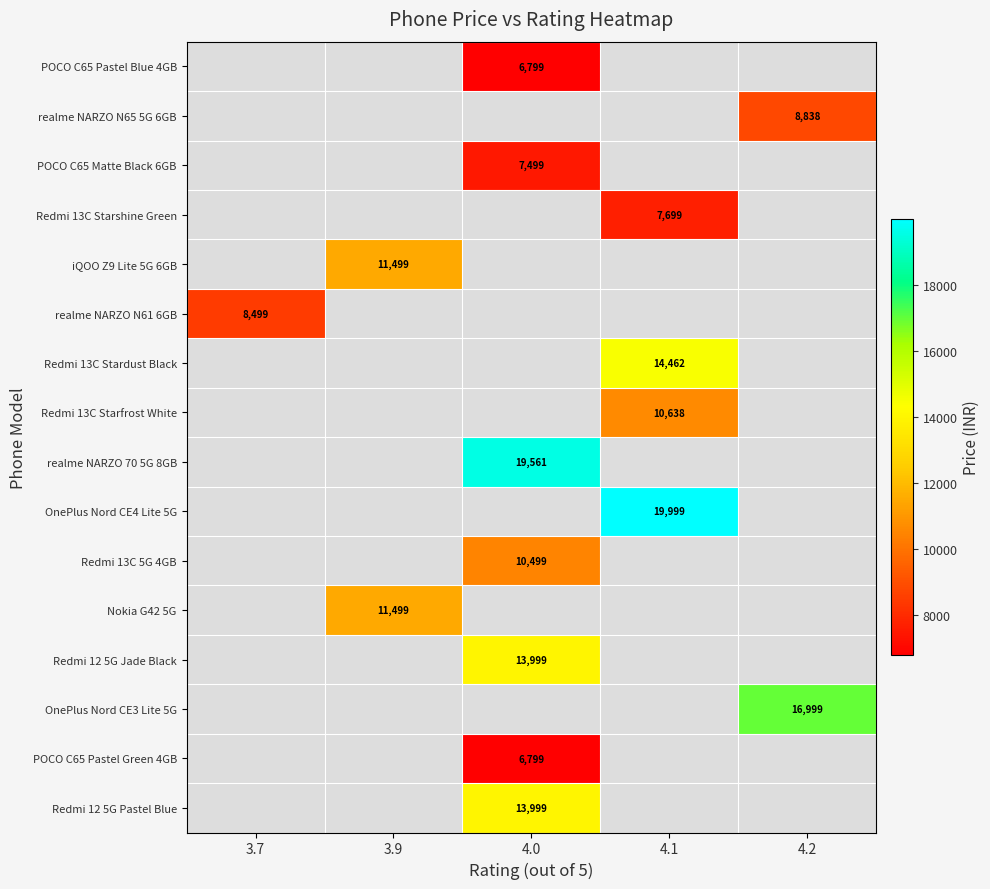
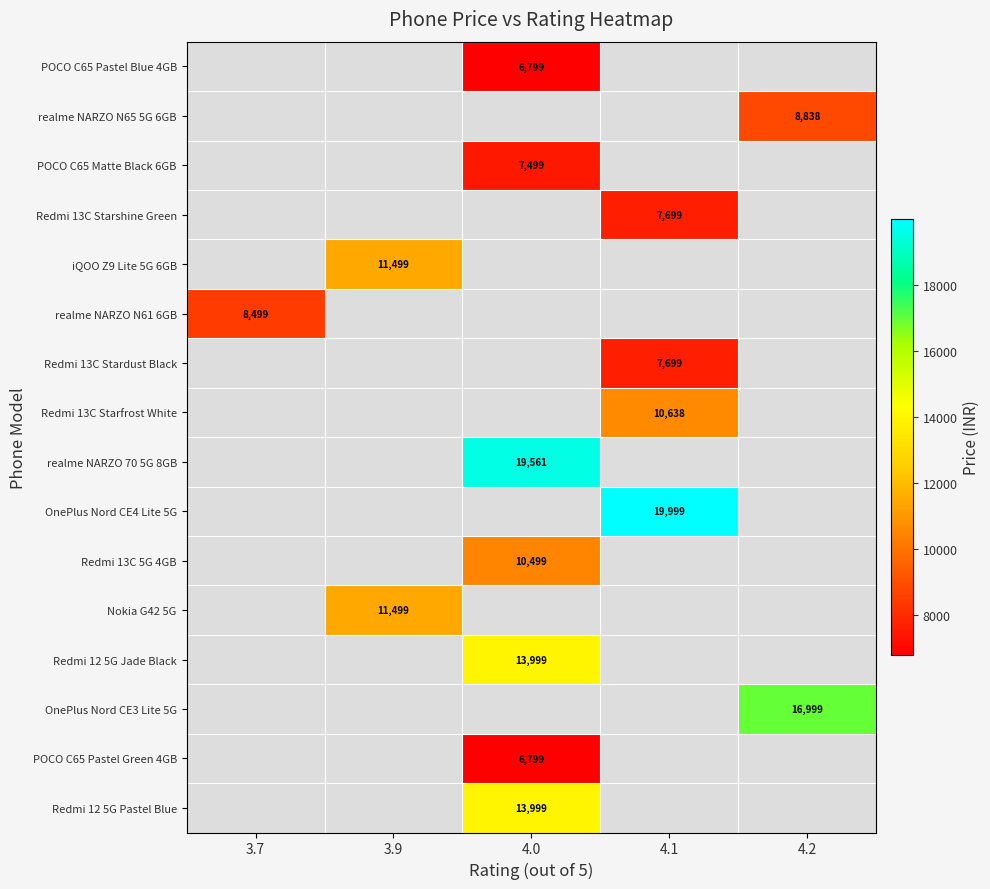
  {
    "POCO C65 Pastel Blue 4GB": {
      "4.0": "6,799"
    },
    "realme NARZO N65 5G 6GB": {
      "4.2": "8,838"
    },
    "POCO C65 Matte Black 6GB": {
      "4.0": "7,499"
    },
    "Redmi 13C Starshine Green": {
      "4.1": "7,699"
    },
    "iQOO Z9 Lite 5G 6GB": {
      "3.9": "11,499"
    },
    "realme NARZO N61 6GB": {
      "3.7": "8,499"
    },
    "Redmi 13C Stardust Black": {
-     "4.1": "14,462"
+     "4.1": "7,699"
    },
    "Redmi 13C Starfrost White": {
      "4.1": "10,638"
    },
    "realme NARZO 70 5G 8GB": {
      "4.0": "19,561"
    },
    "OnePlus Nord CE4 Lite 5G": {
      "4.1": "19,999"
    },
    "Redmi 13C 5G 4GB": {
      "4.0": "10,499"
    },
    "Nokia G42 5G": {
      "3.9": "11,499"
    },
    "Redmi 12 5G Jade Black": {
      "4.0": "13,999"
    },
    "OnePlus Nord CE3 Lite 5G": {
      "4.2": "16,999"
    },
    "POCO C65 Pastel Green 4GB": {
      "4.0": "6,799"
    },
    "Redmi 12 5G Pastel Blue": {
      "4.0": "13,999"
    }
  }
